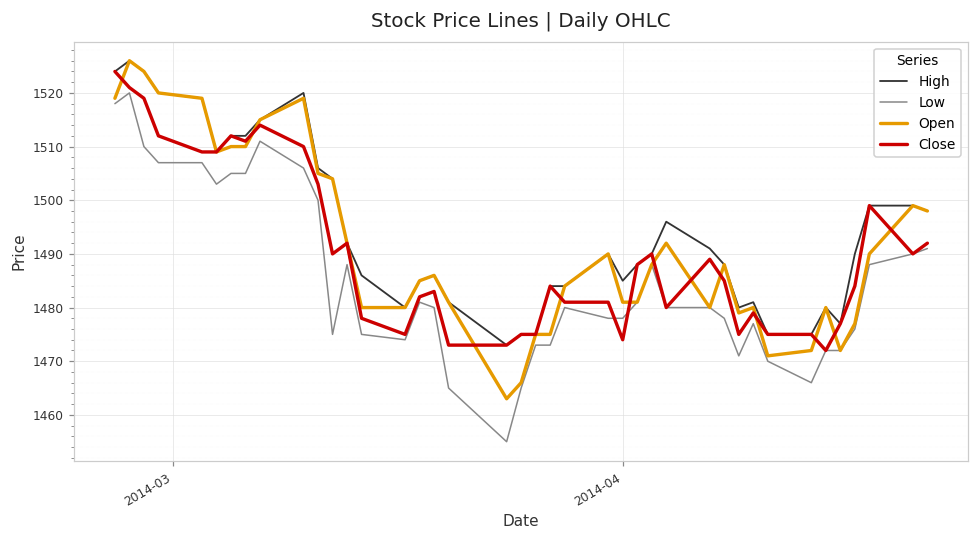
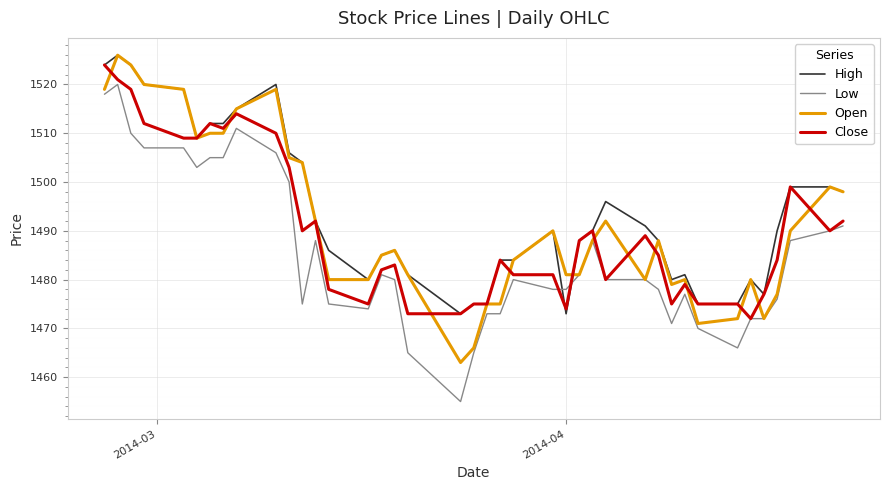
  {
    "High": {
-     "2014-04": 1485
+     "2014-04": 1473
    },
    "Low": {
      "2014-04": 1478
    },
    "Open": {
      "2014-04": 1481
    },
    "Close": {
      "2014-04": 1474
    }
  }
